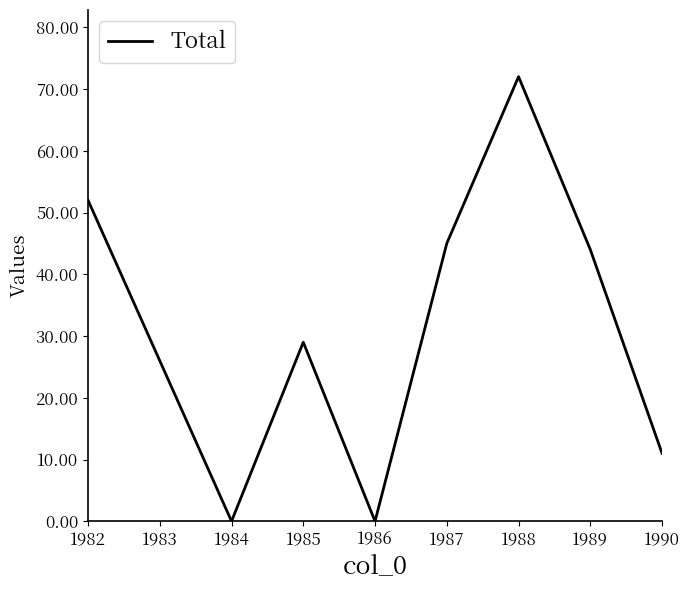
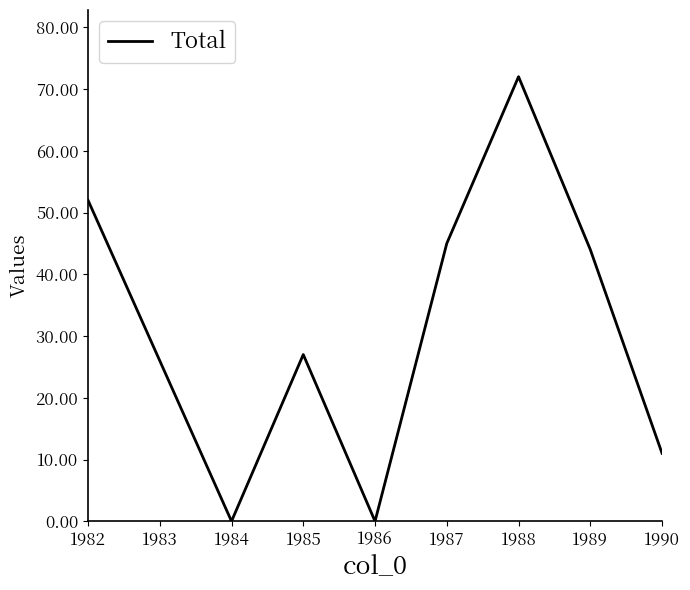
  {
    "1982": 52,
    "1984": 0,
-   "1985": 29,
+   "1985": 27,
    "1986": 0,
    "1987": 45,
    "1988": 72,
    "1989": 44,
    "1990": 11
  }
